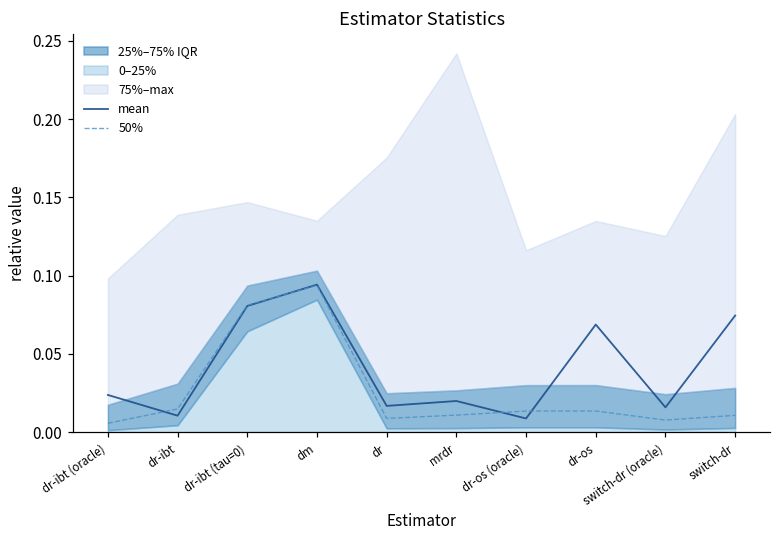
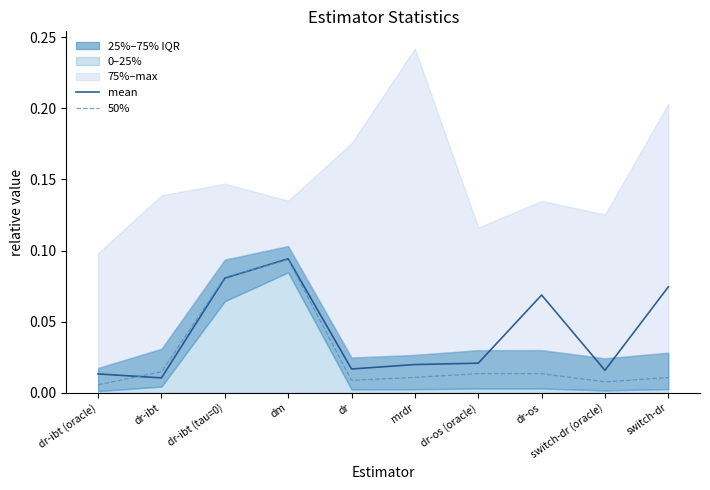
  {
    "mean": {
-     "dr-ibt (oracle)": 0.024,
+     "dr-ibt (oracle)": 0.013,
      "dr-ibt": 0.011,
      "dr": 0.017,
      "mrdr": 0.020,
-     "dr-os (oracle)": 0.009,
+     "dr-os (oracle)": 0.021,
      "dr-os": 0.069,
      "switch-dr (oracle)": 0.016,
      "switch-dr": 0.074
    }
  }
